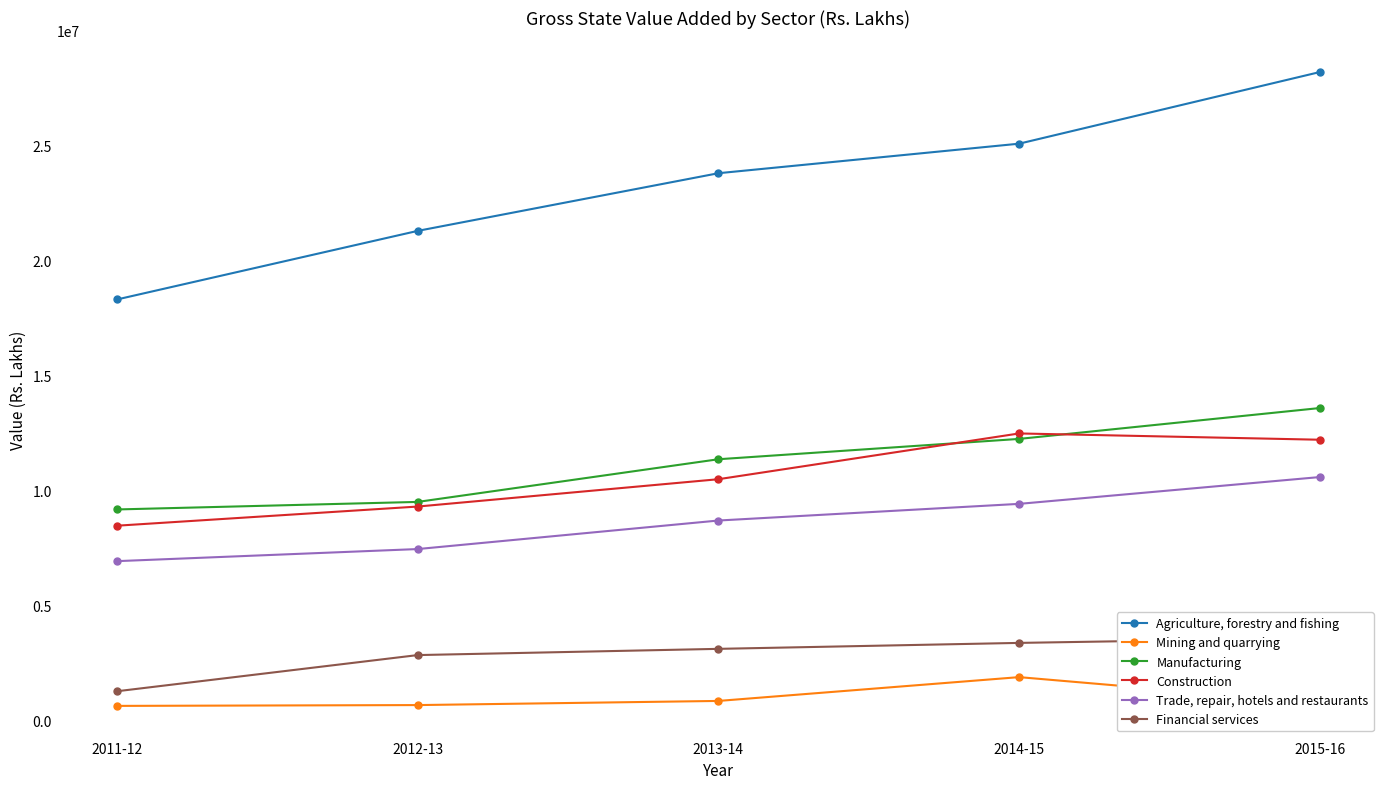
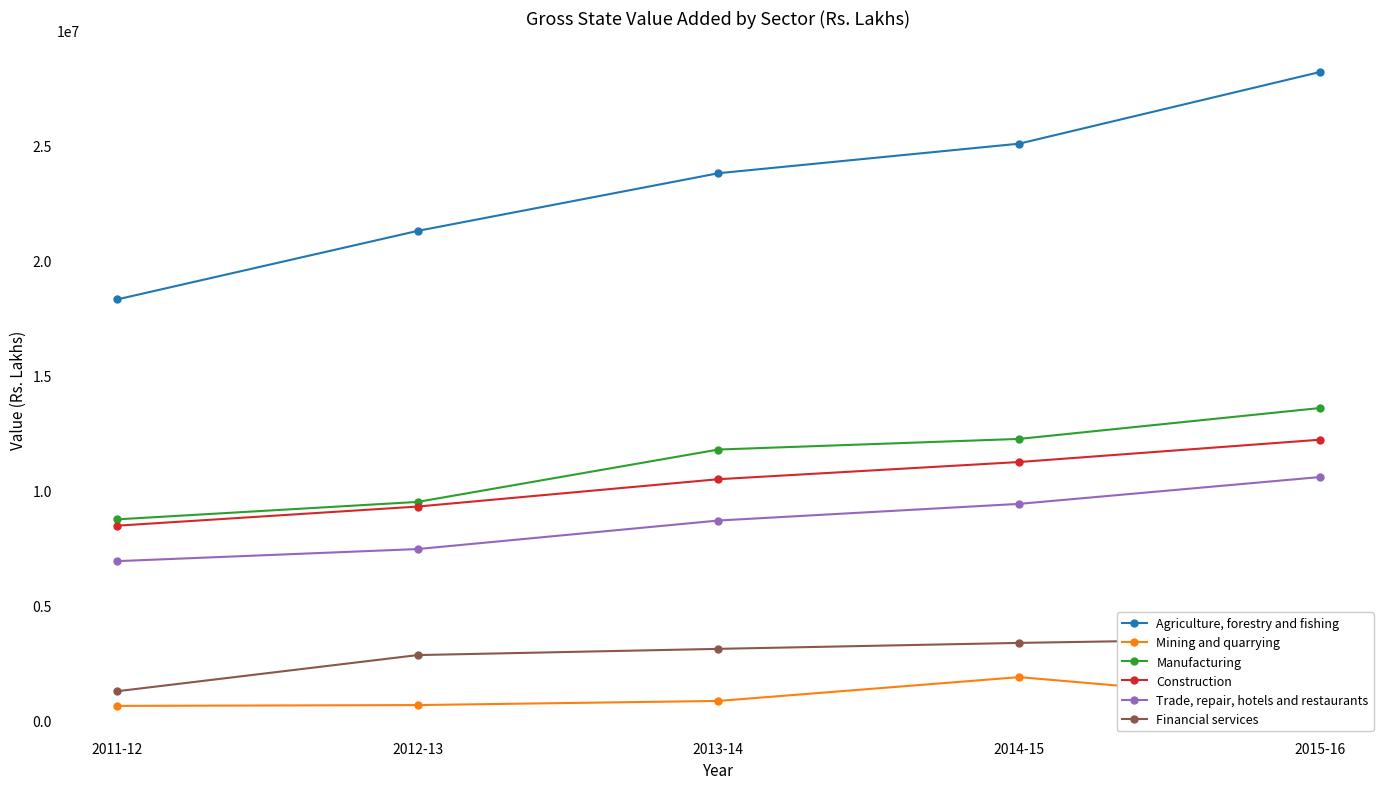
  {
    "Agriculture, forestry and fishing": {
      "2011-12": 18300000,
      "2012-13": 21300000,
      "2013-14": 23800000,
      "2014-15": 25100000,
      "2015-16": 28200000
    },
    "Mining and quarrying": {
      "2011-12": 700000,
      "2012-13": 700000,
      "2013-14": 900000,
      "2014-15": 1900000
    },
    "Manufacturing": {
-     "2011-12": 9200000,
+     "2011-12": 8800000,
      "2012-13": 9500000,
-     "2013-14": 11400000,
+     "2013-14": 11800000,
      "2014-15": 12300000,
      "2015-16": 13600000
    },
    "Construction": {
      "2011-12": 8500000,
      "2012-13": 9300000,
      "2013-14": 10500000,
-     "2014-15": 12500000,
+     "2014-15": 11300000,
      "2015-16": 12200000
    },
    "Trade, repair, hotels and restaurants": {
      "2011-12": 6900000,
      "2012-13": 7500000,
      "2013-14": 8700000,
      "2014-15": 9400000,
      "2015-16": 10600000
    },
    "Financial services": {
      "2011-12": 1300000,
      "2012-13": 2900000,
      "2013-14": 3100000,
      "2014-15": 3400000
    }
  }
